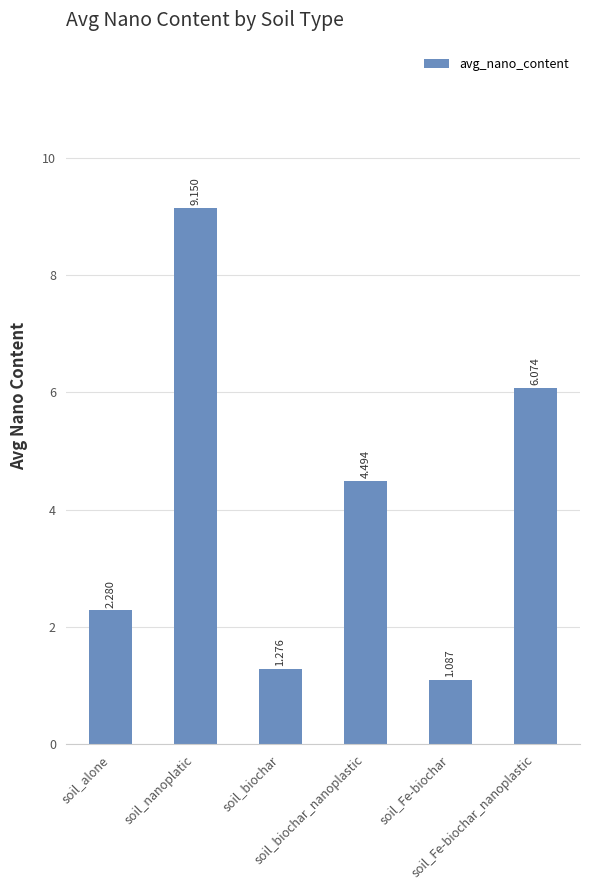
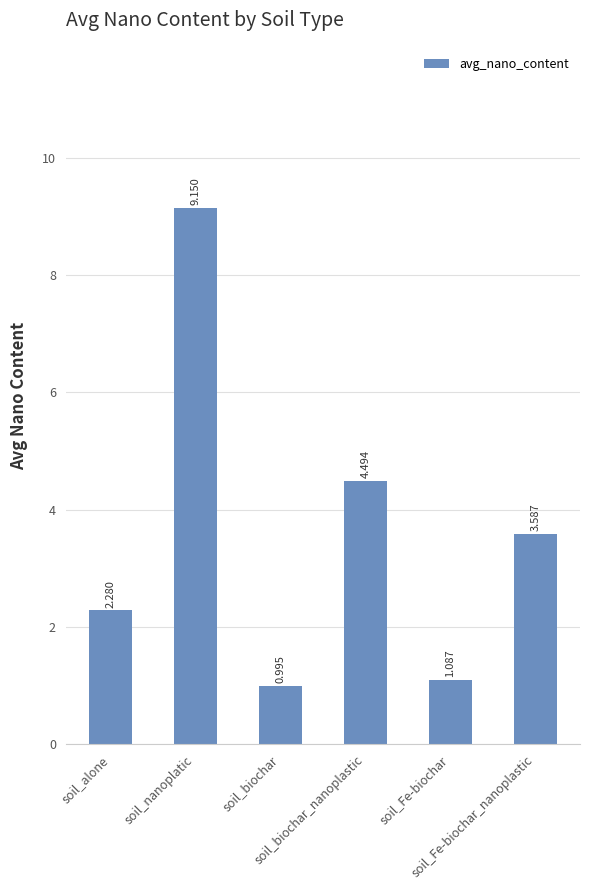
  {
    "soil_alone": 2.280,
    "soil_nanoplatic": 9.150,
-   "soil_biochar": 1.276,
+   "soil_biochar": 0.995,
    "soil_biochar_nanoplastic": 4.494,
    "soil_Fe-biochar": 1.087,
-   "soil_Fe-biochar_nanoplastic": 6.074
+   "soil_Fe-biochar_nanoplastic": 3.587
  }
